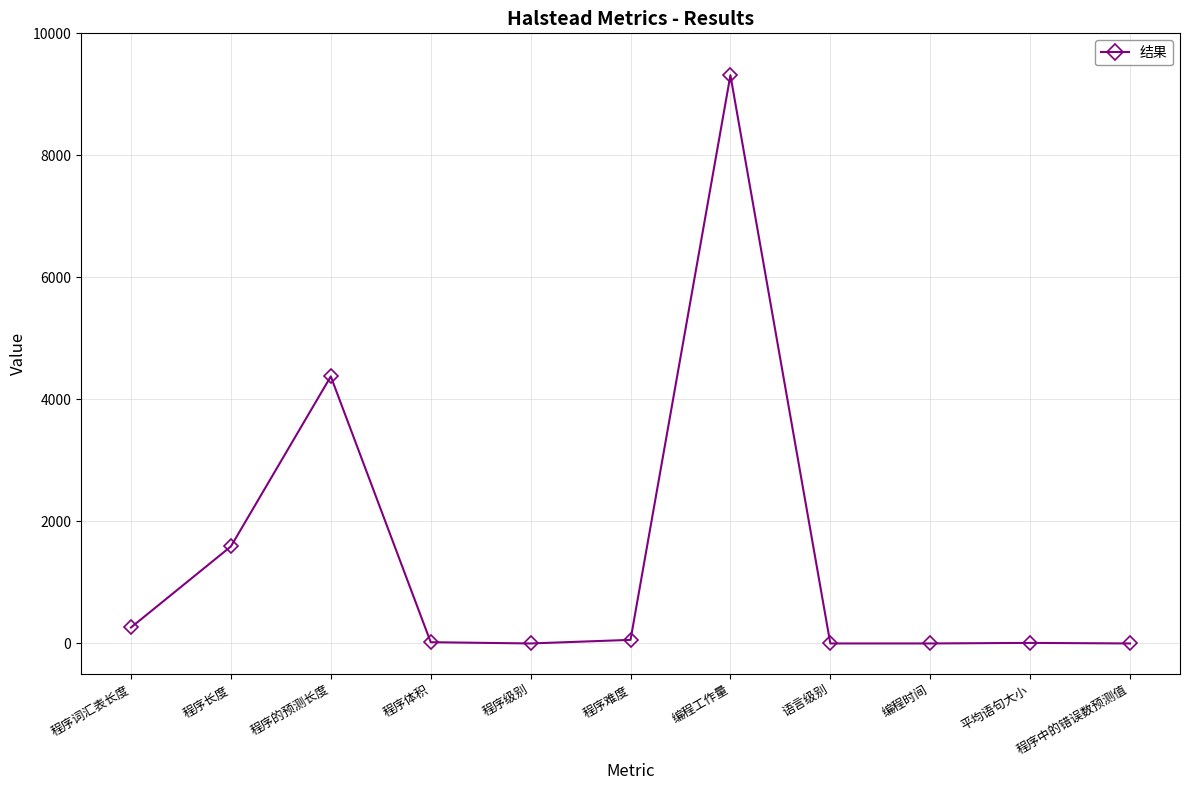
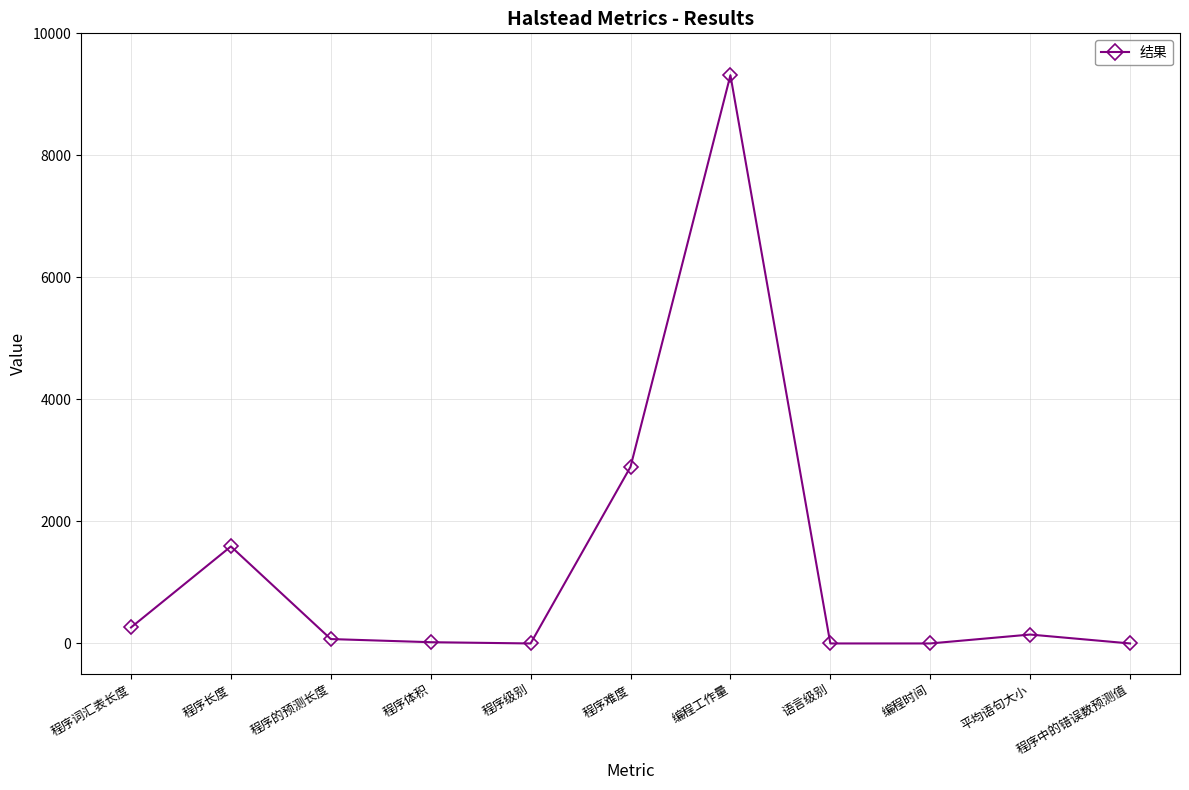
  {
    "程序词汇表长度": 300,
    "程序长度": 1600,
-   "程序的预测长度": 4400,
+   "程序的预测长度": 100,
    "程序体积": 0,
    "程序级别": 0,
-   "程序难度": 100,
+   "程序难度": 2900,
    "编程工作量": 9300,
    "语言级别": 0,
    "编程时间": 0,
-   "平均语句大小": 0,
+   "平均语句大小": 100,
    "程序中的错误数预测值": 0
  }
